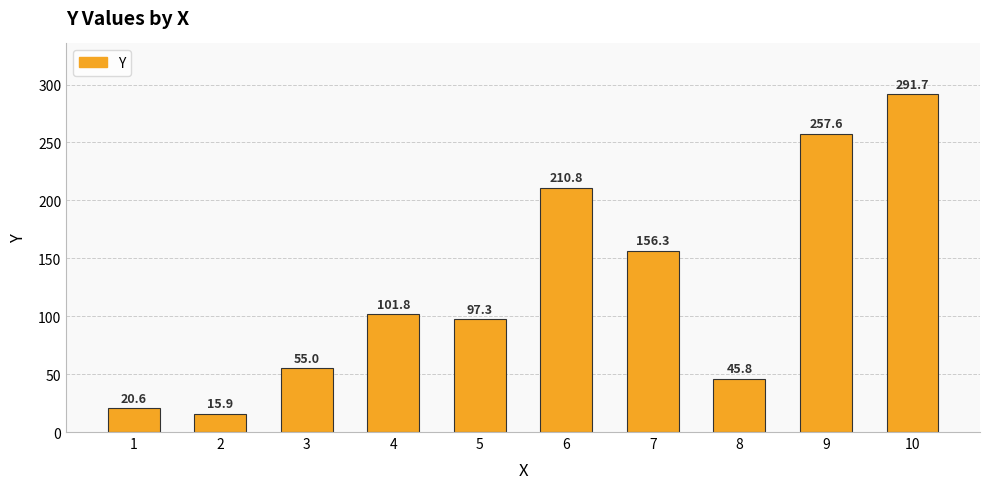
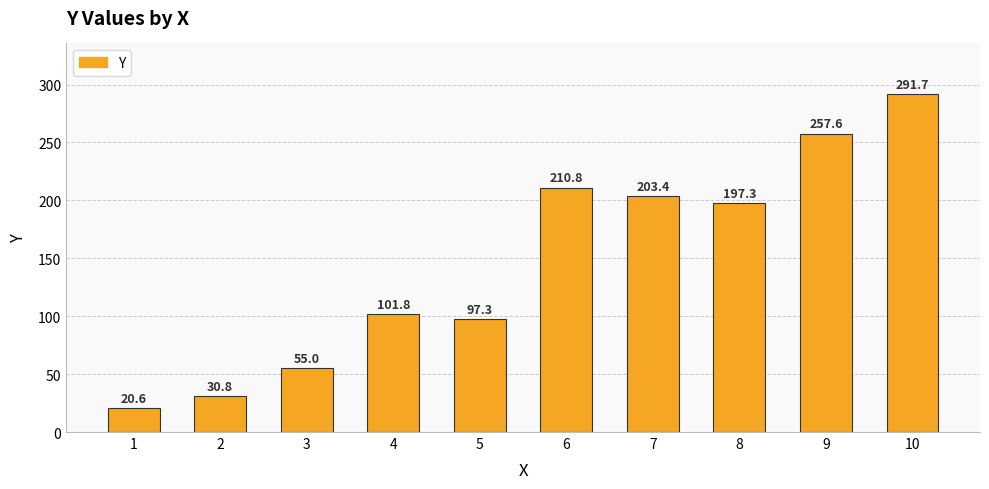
  {
    "1": 20.6,
-   "2": 15.9,
+   "2": 30.8,
    "3": 55.0,
    "4": 101.8,
    "5": 97.3,
    "6": 210.8,
-   "7": 156.3,
-   "8": 45.8,
+   "7": 203.4,
+   "8": 197.3,
    "9": 257.6,
    "10": 291.7
  }
